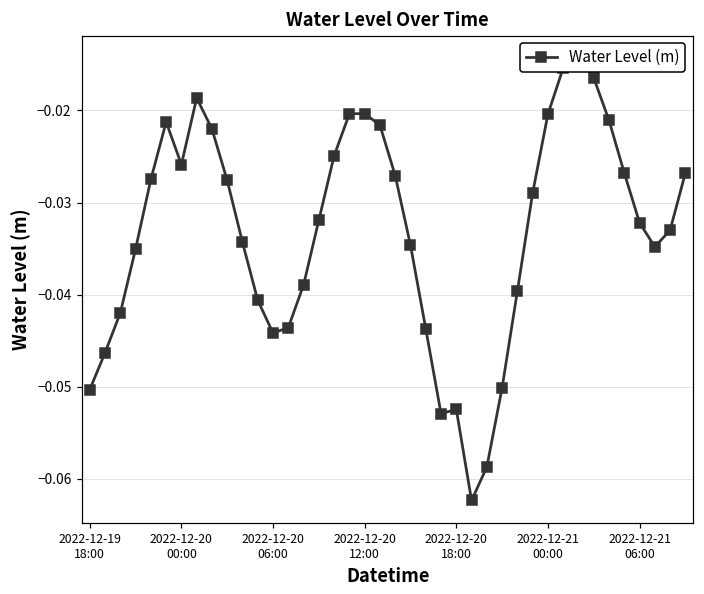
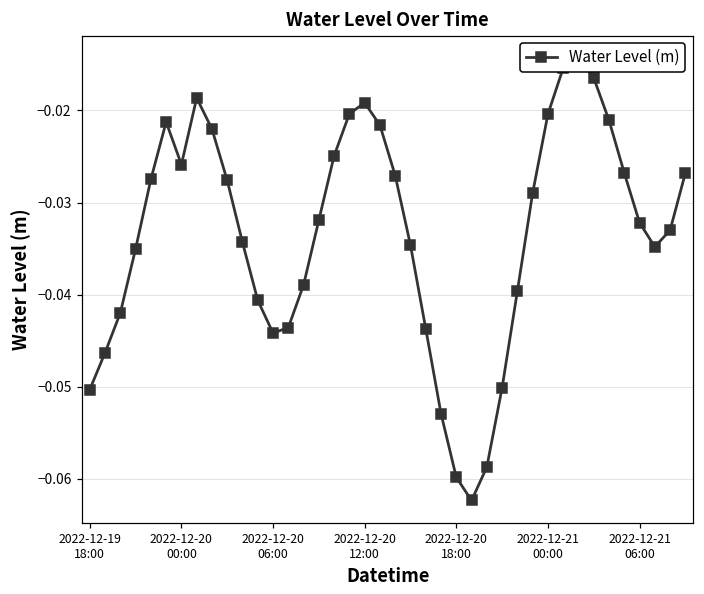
  {
    "2022-12-19 18:00": -0.050,
    "2022-12-20 00:00": -0.026,
    "2022-12-20 06:00": -0.044,
-   "2022-12-20 12:00": -0.020,
-   "2022-12-20 18:00": -0.052,
+   "2022-12-20 12:00": -0.019,
+   "2022-12-20 18:00": -0.060,
    "2022-12-21 00:00": -0.020,
    "2022-12-21 06:00": -0.032
  }
